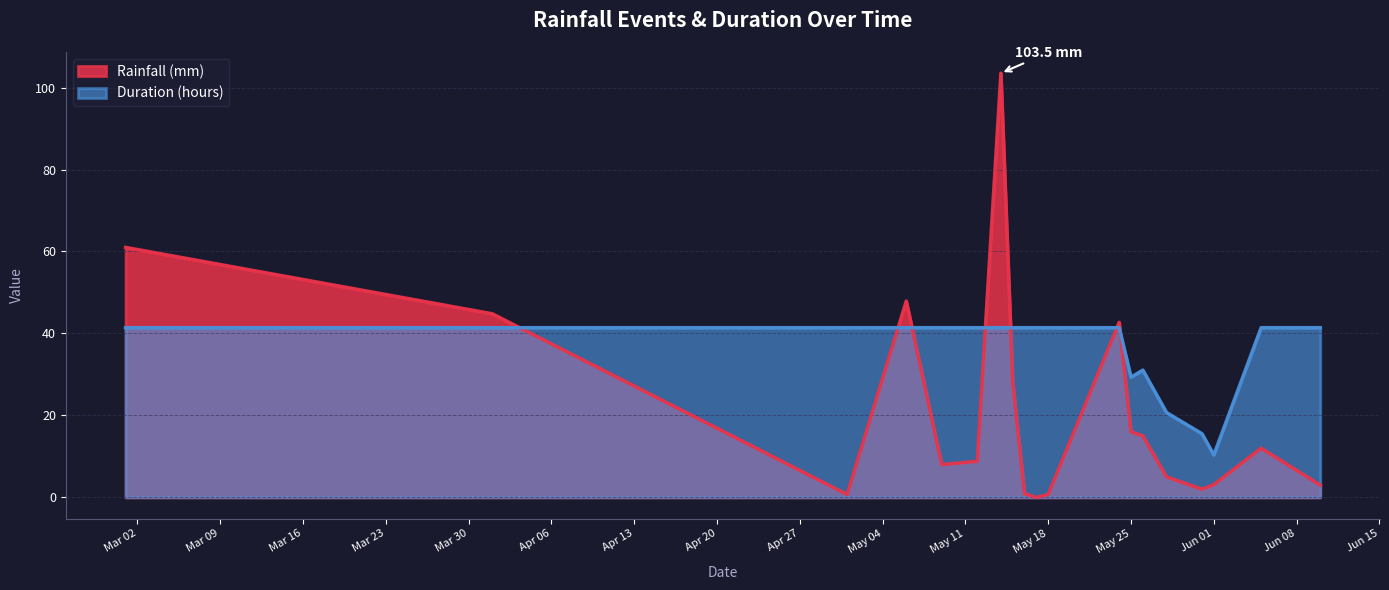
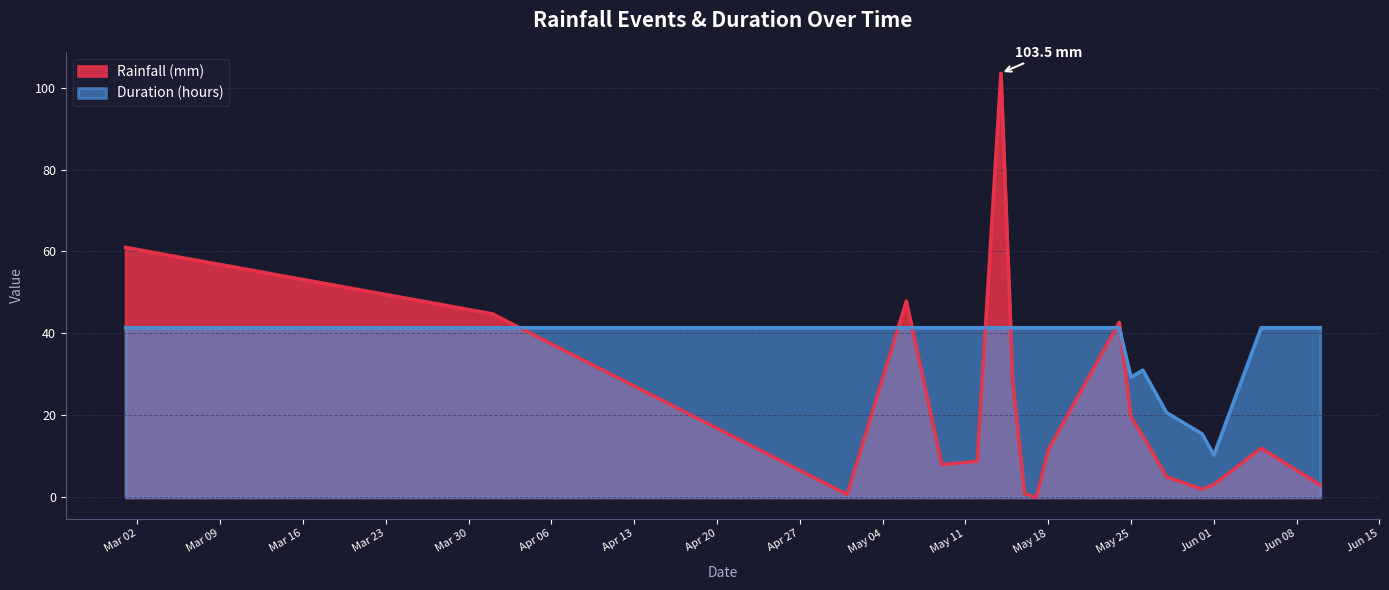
  {
    "Rainfall (mm)": {
-     "May 18": 1,
-     "May 25": 16,
+     "May 18": 12,
+     "May 25": 20,
      "Jun 01": 3
    },
    "Duration (hours)": {
      "May 18": 41,
      "May 25": 29,
      "Jun 01": 10
    }
  }
